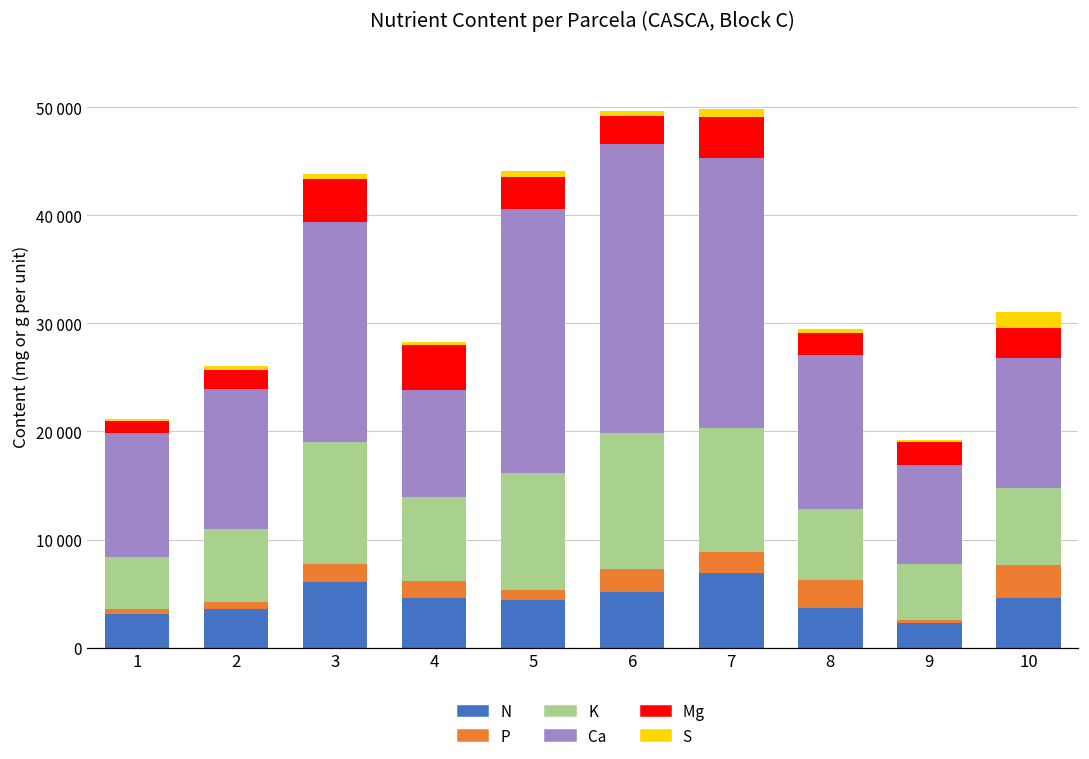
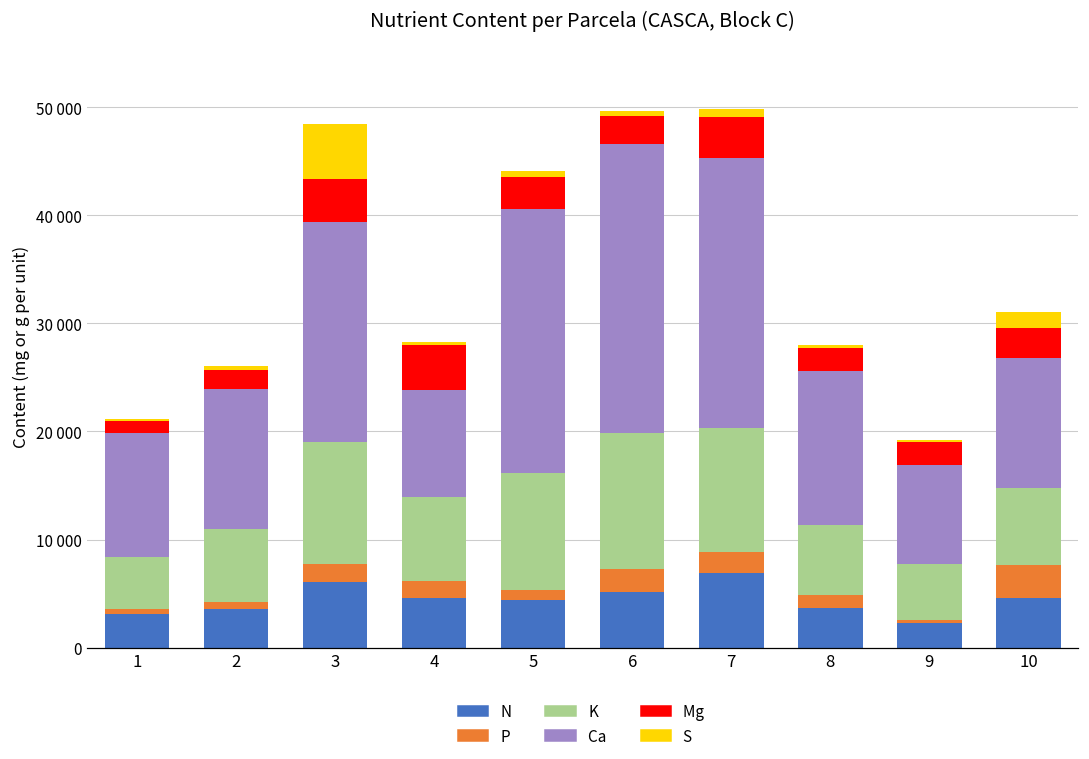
  {
    "N": {
      "1": 3000,
      "2": 4000,
      "3": 6000,
      "4": 5000,
      "5": 4000,
      "6": 5000,
      "7": 7000,
      "8": 4000,
      "9": 2000,
      "10": 5000
    },
    "P": {
      "1": 0,
      "2": 1000,
      "3": 2000,
      "4": 2000,
      "5": 1000,
      "6": 2000,
      "7": 2000,
-     "8": 3000,
+     "8": 1000,
      "9": 0,
      "10": 3000
    },
    "K": {
      "1": 5000,
      "2": 7000,
      "3": 11000,
      "4": 8000,
      "5": 11000,
      "6": 13000,
      "7": 12000,
      "8": 7000,
      "9": 5000,
      "10": 7000
    },
    "Ca": {
      "1": 11000,
      "2": 13000,
      "3": 20000,
      "4": 10000,
      "5": 24000,
      "6": 27000,
      "7": 25000,
      "8": 14000,
      "9": 9000,
      "10": 12000
    },
    "Mg": {
      "1": 1000,
      "2": 2000,
      "3": 4000,
      "4": 4000,
      "5": 3000,
      "6": 3000,
      "7": 4000,
      "8": 2000,
      "9": 2000,
      "10": 3000
    },
    "S": {
      "2": 0,
-     "3": 0,
+     "3": 5000,
      "4": 0,
      "5": 1000,
      "6": 0,
      "7": 1000,
      "8": 0,
      "10": 1000
    }
  }
